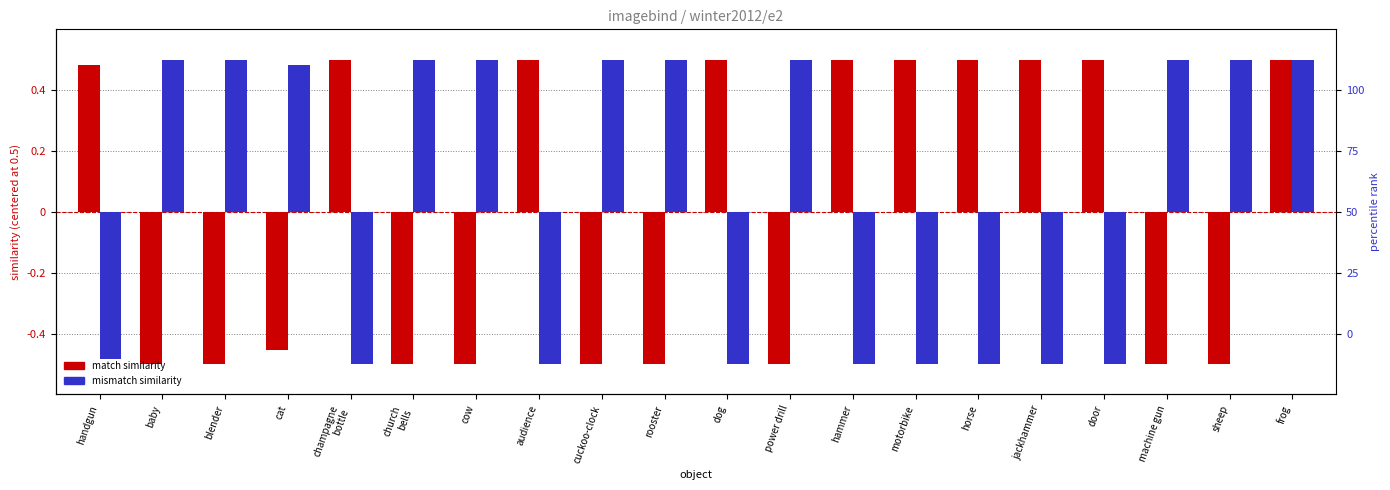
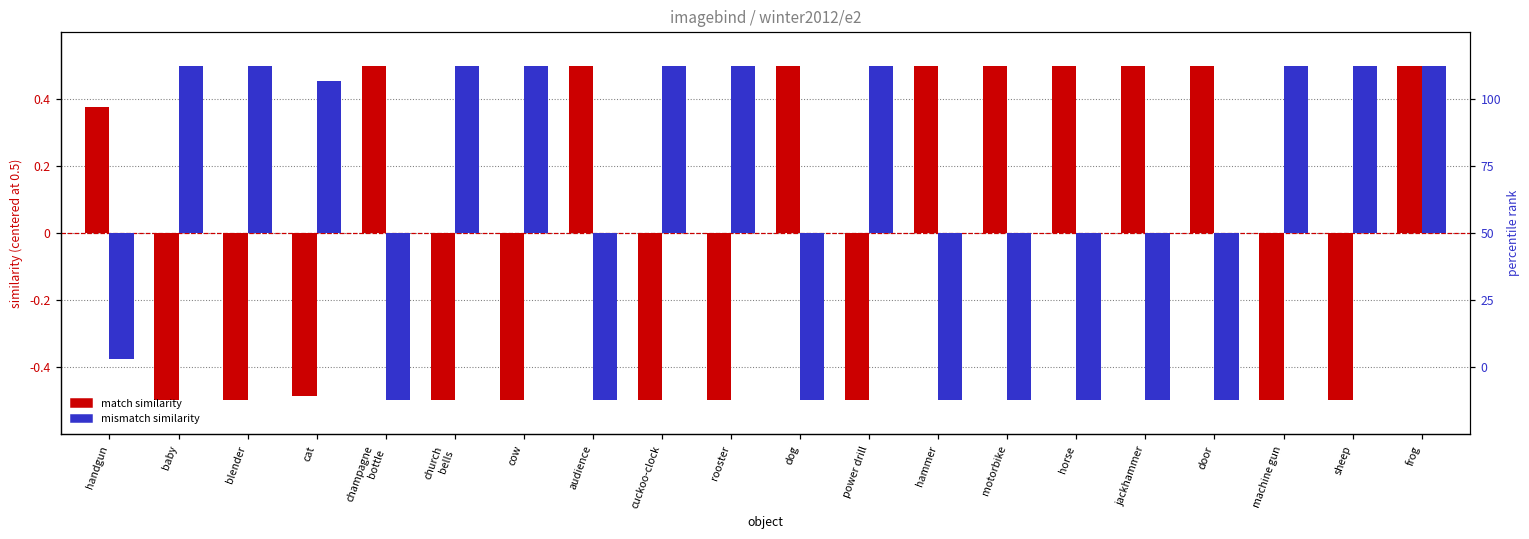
  {
    "match similarity": {
-     "handgun": 0.48,
+     "handgun": 0.38,
      "baby": -0.50,
      "blender": -0.50,
-     "cat": -0.46,
+     "cat": -0.49,
      "champagne bottle": 0.50,
      "church bells": -0.50,
      "cow": -0.50,
      "audience": 0.50,
      "cuckoo-clock": -0.50,
      "rooster": -0.50,
      "dog": 0.50,
      "power drill": -0.50,
      "hammer": 0.50,
      "motorbike": 0.50,
      "horse": 0.50,
      "jackhammer": 0.50,
      "door": 0.50,
      "machine gun": -0.50,
      "sheep": -0.50,
      "frog": 0.50
    },
    "mismatch similarity": {
-     "handgun": -0.48,
+     "handgun": -0.38,
      "baby": 0.50,
      "blender": 0.50,
-     "cat": 0.48,
+     "cat": 0.46,
      "champagne bottle": -0.50,
      "church bells": 0.50,
      "cow": 0.50,
      "audience": -0.50,
      "cuckoo-clock": 0.50,
      "rooster": 0.50,
      "dog": -0.50,
      "power drill": 0.50,
      "hammer": -0.50,
      "motorbike": -0.50,
      "horse": -0.50,
      "jackhammer": -0.50,
      "door": -0.50,
      "machine gun": 0.50,
      "sheep": 0.50,
      "frog": 0.50
    }
  }
